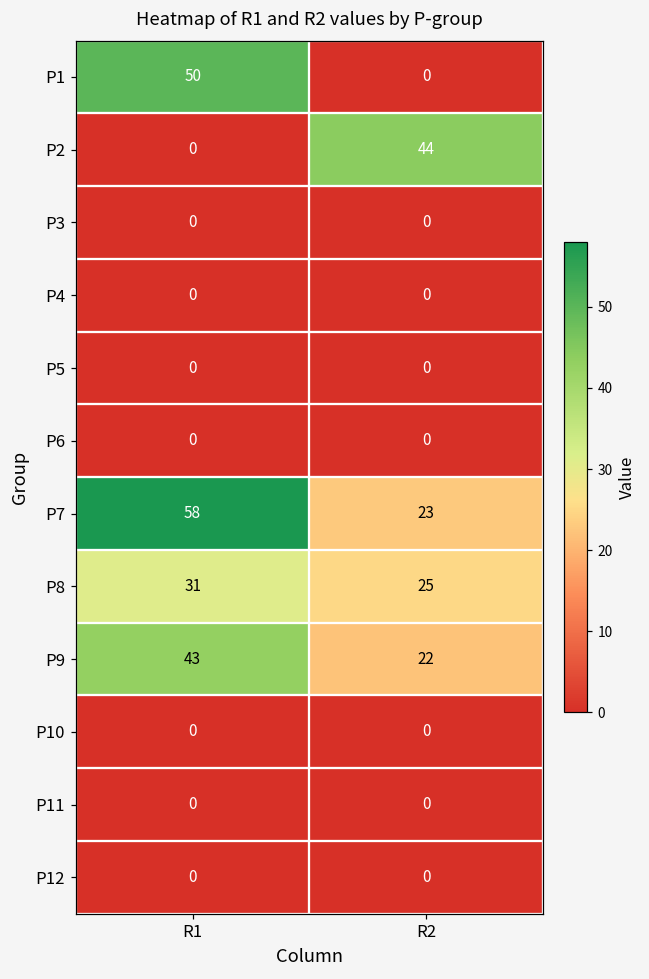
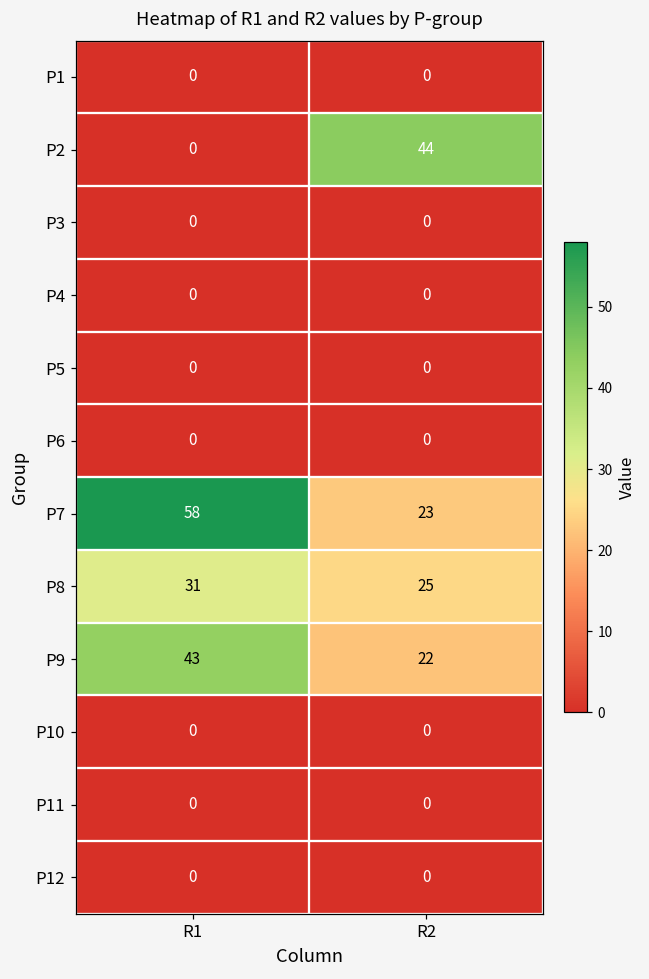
  {
    "P1": {
-     "R1": 50,
+     "R1": 0,
      "R2": 0
    },
    "P2": {
      "R1": 0,
      "R2": 44
    },
    "P3": {
      "R1": 0,
      "R2": 0
    },
    "P4": {
      "R1": 0,
      "R2": 0
    },
    "P5": {
      "R1": 0,
      "R2": 0
    },
    "P6": {
      "R1": 0,
      "R2": 0
    },
    "P7": {
      "R1": 58,
      "R2": 23
    },
    "P8": {
      "R1": 31,
      "R2": 25
    },
    "P9": {
      "R1": 43,
      "R2": 22
    },
    "P10": {
      "R1": 0,
      "R2": 0
    },
    "P11": {
      "R1": 0,
      "R2": 0
    },
    "P12": {
      "R1": 0,
      "R2": 0
    }
  }
